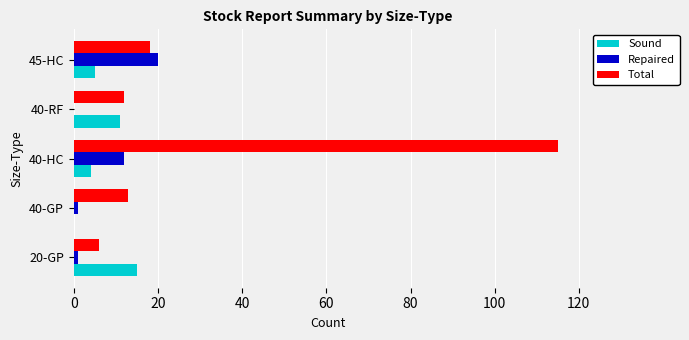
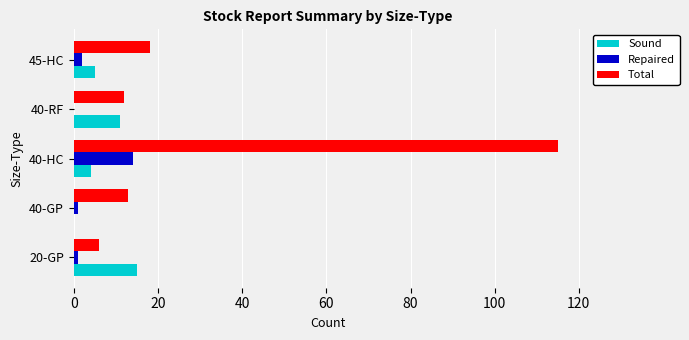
  {
    "Sound": {
      "45-HC": 5,
      "40-RF": 11,
      "40-HC": 4,
      "40-GP": 0,
      "20-GP": 15
    },
    "Repaired": {
-     "45-HC": 20,
+     "45-HC": 2,
      "40-RF": 0,
-     "40-HC": 12,
+     "40-HC": 14,
      "40-GP": 1,
      "20-GP": 1
    },
    "Total": {
      "45-HC": 18,
      "40-RF": 12,
      "40-HC": 115,
      "40-GP": 13,
      "20-GP": 6
    }
  }
